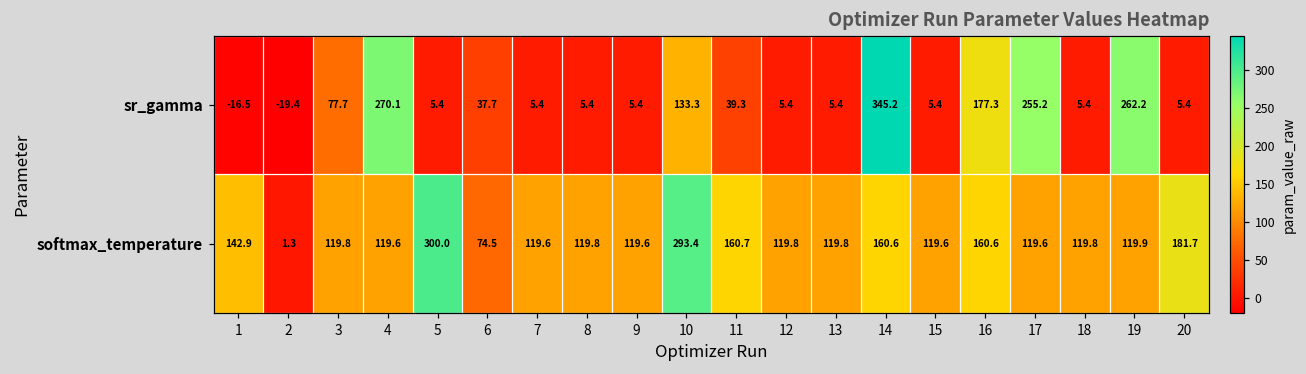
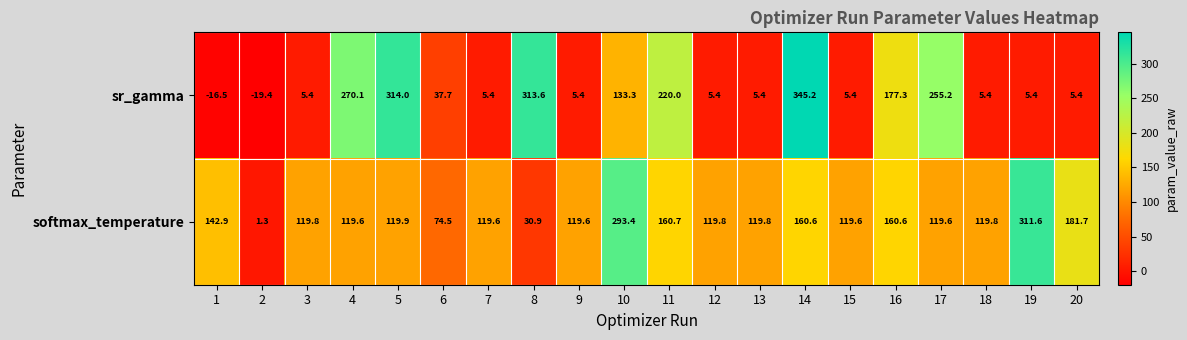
  {
    "sr_gamma": {
      "1": -16.5,
      "2": -19.4,
-     "3": 77.7,
+     "3": 5.4,
      "4": 270.1,
-     "5": 5.4,
+     "5": 314.0,
      "6": 37.7,
      "7": 5.4,
-     "8": 5.4,
+     "8": 313.6,
      "9": 5.4,
      "10": 133.3,
-     "11": 39.3,
+     "11": 220.0,
      "12": 5.4,
      "13": 5.4,
      "14": 345.2,
      "15": 5.4,
      "16": 177.3,
      "17": 255.2,
      "18": 5.4,
-     "19": 262.2,
+     "19": 5.4,
      "20": 5.4
    },
    "softmax_temperature": {
      "1": 142.9,
      "2": 1.3,
      "3": 119.8,
      "4": 119.6,
-     "5": 300.0,
+     "5": 119.9,
      "6": 74.5,
      "7": 119.6,
-     "8": 119.8,
+     "8": 30.9,
      "9": 119.6,
      "10": 293.4,
      "11": 160.7,
      "12": 119.8,
      "13": 119.8,
      "14": 160.6,
      "15": 119.6,
      "16": 160.6,
      "17": 119.6,
      "18": 119.8,
-     "19": 119.9,
+     "19": 311.6,
      "20": 181.7
    }
  }
